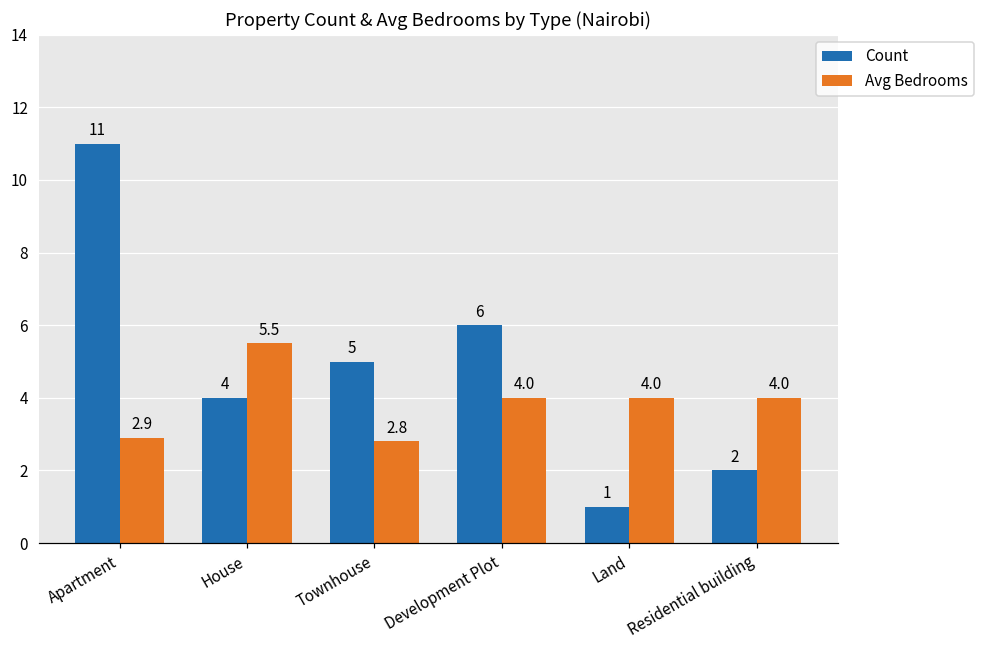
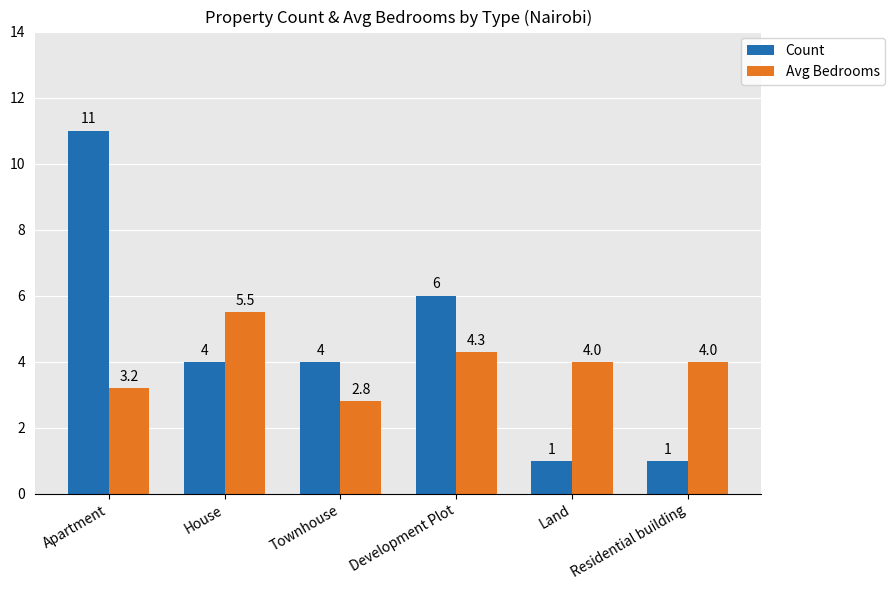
  {
    "Count": {
      "Apartment": 11,
      "House": 4,
-     "Townhouse": 5,
+     "Townhouse": 4,
      "Development Plot": 6,
      "Land": 1,
-     "Residential building": 2
+     "Residential building": 1
    },
    "Avg Bedrooms": {
-     "Apartment": 2.9,
+     "Apartment": 3.2,
      "House": 5.5,
      "Townhouse": 2.8,
-     "Development Plot": 4.0,
+     "Development Plot": 4.3,
      "Land": 4.0,
      "Residential building": 4.0
    }
  }
